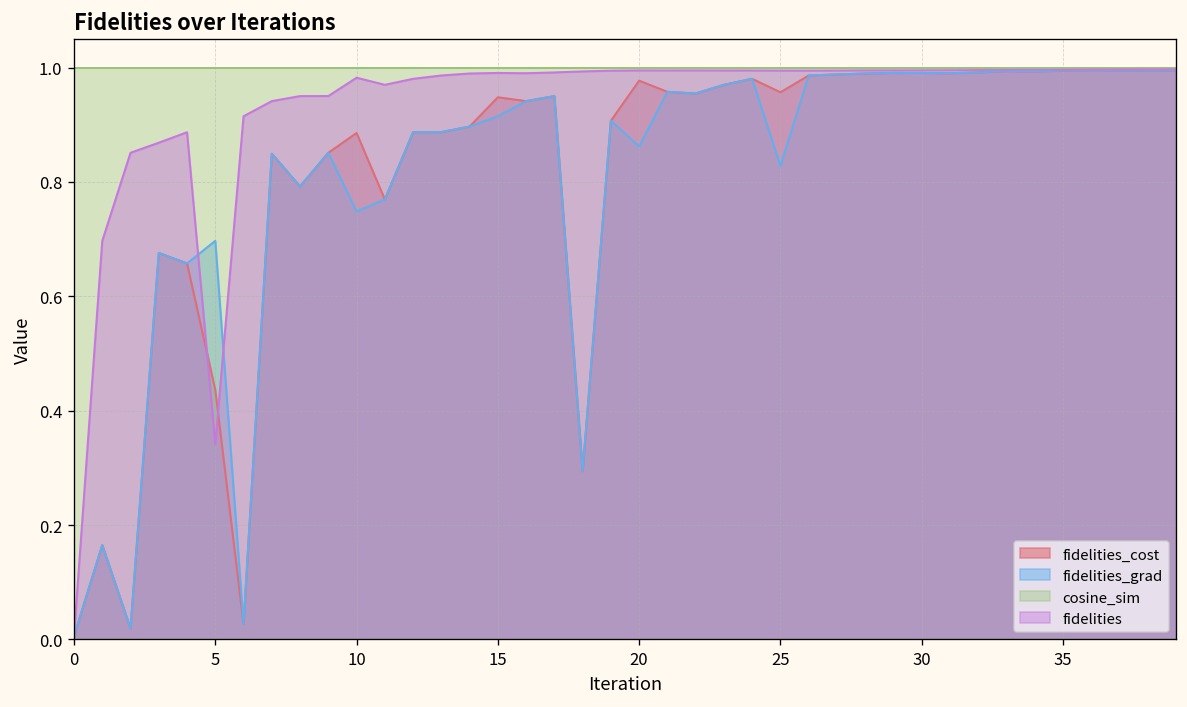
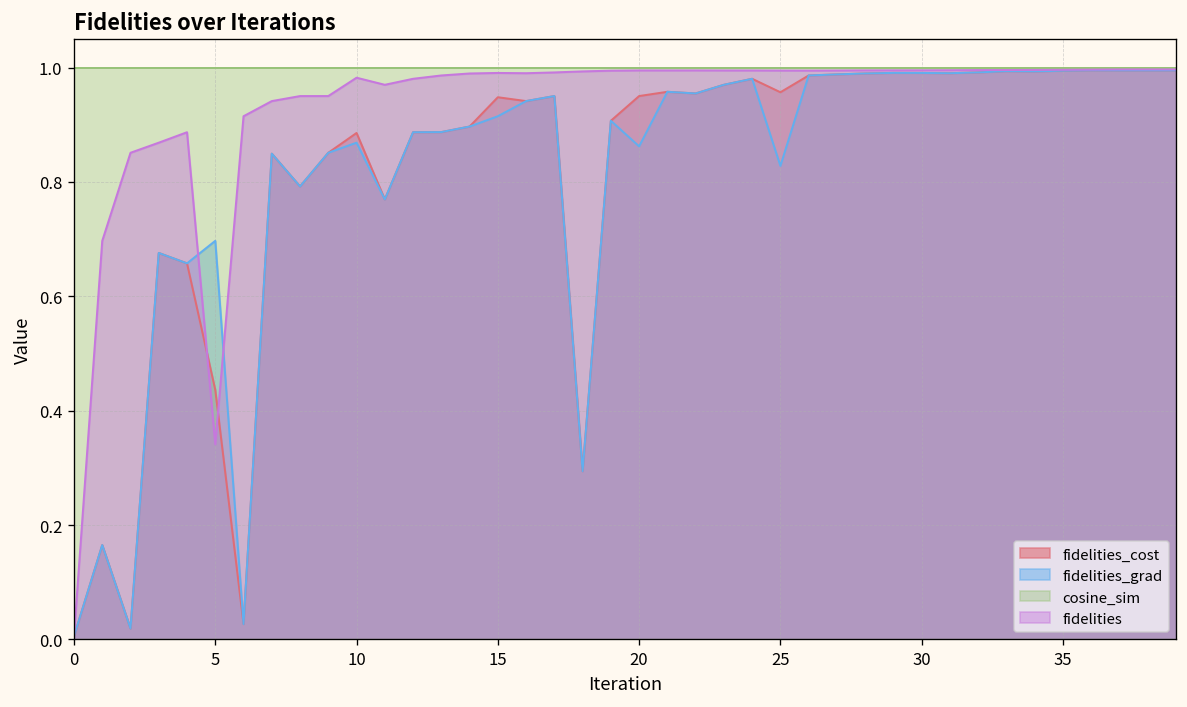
  {
    "fidelities_cost": {
      "5": 0.44,
      "10": 0.89,
      "15": 0.95,
-     "20": 0.98,
+     "20": 0.95,
      "25": 0.96
    },
    "fidelities_grad": {
      "5": 0.70,
-     "10": 0.75,
+     "10": 0.87,
      "15": 0.91,
      "20": 0.86,
      "25": 0.83
    },
    "cosine_sim": {
      "0": 1.00,
      "5": 1.00,
      "10": 1.00,
      "15": 1.00
    },
    "fidelities": {
      "5": 0.34,
      "10": 0.98,
      "15": 0.99
    }
  }
